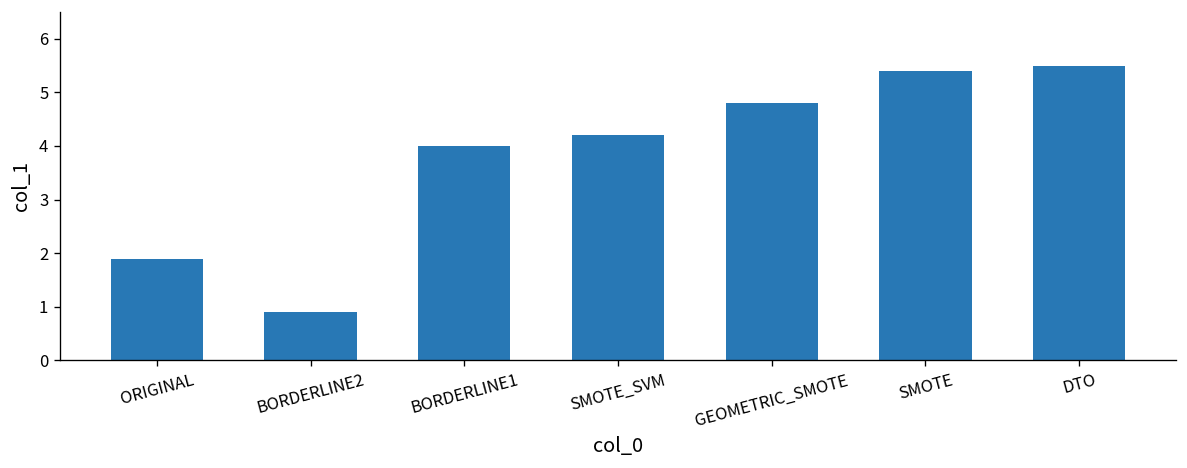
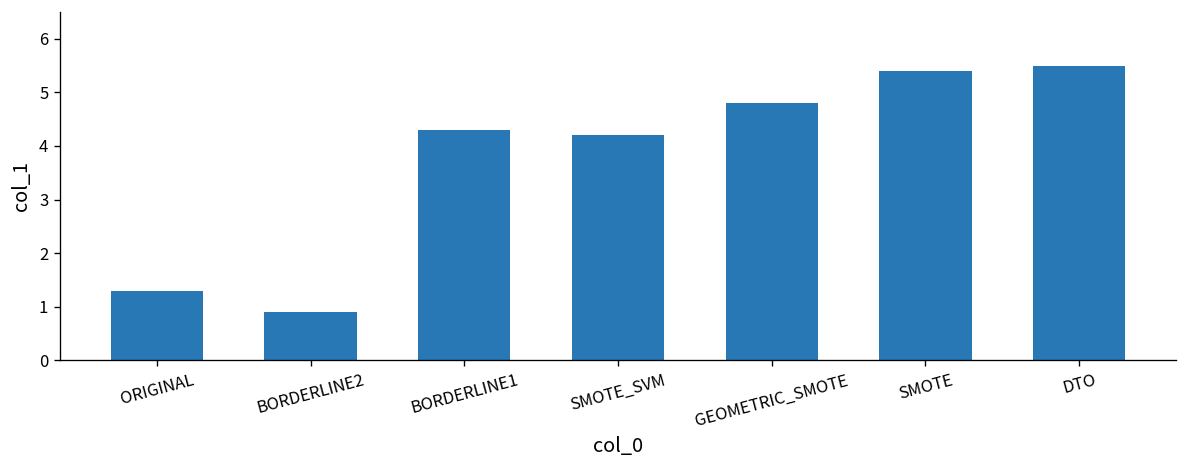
  {
-   "ORIGINAL": 1.9,
+   "ORIGINAL": 1.3,
    "BORDERLINE2": 0.9,
-   "BORDERLINE1": 4.0,
+   "BORDERLINE1": 4.3,
    "SMOTE_SVM": 4.2,
    "GEOMETRIC_SMOTE": 4.8,
    "SMOTE": 5.4,
    "DTO": 5.5
  }
